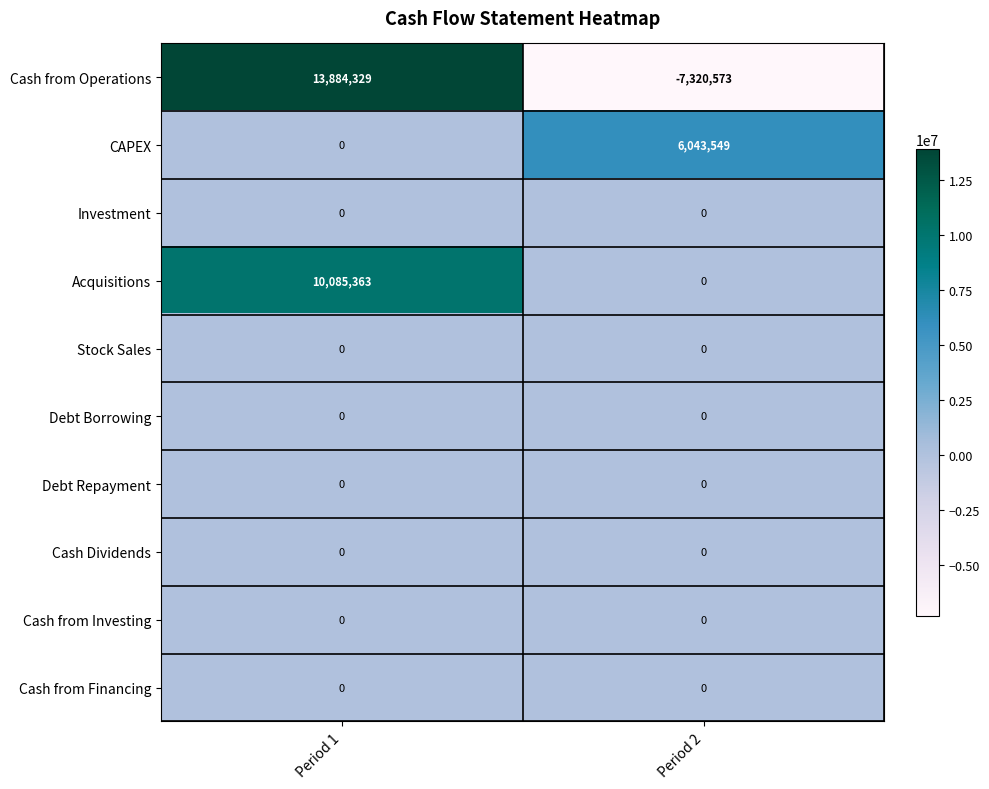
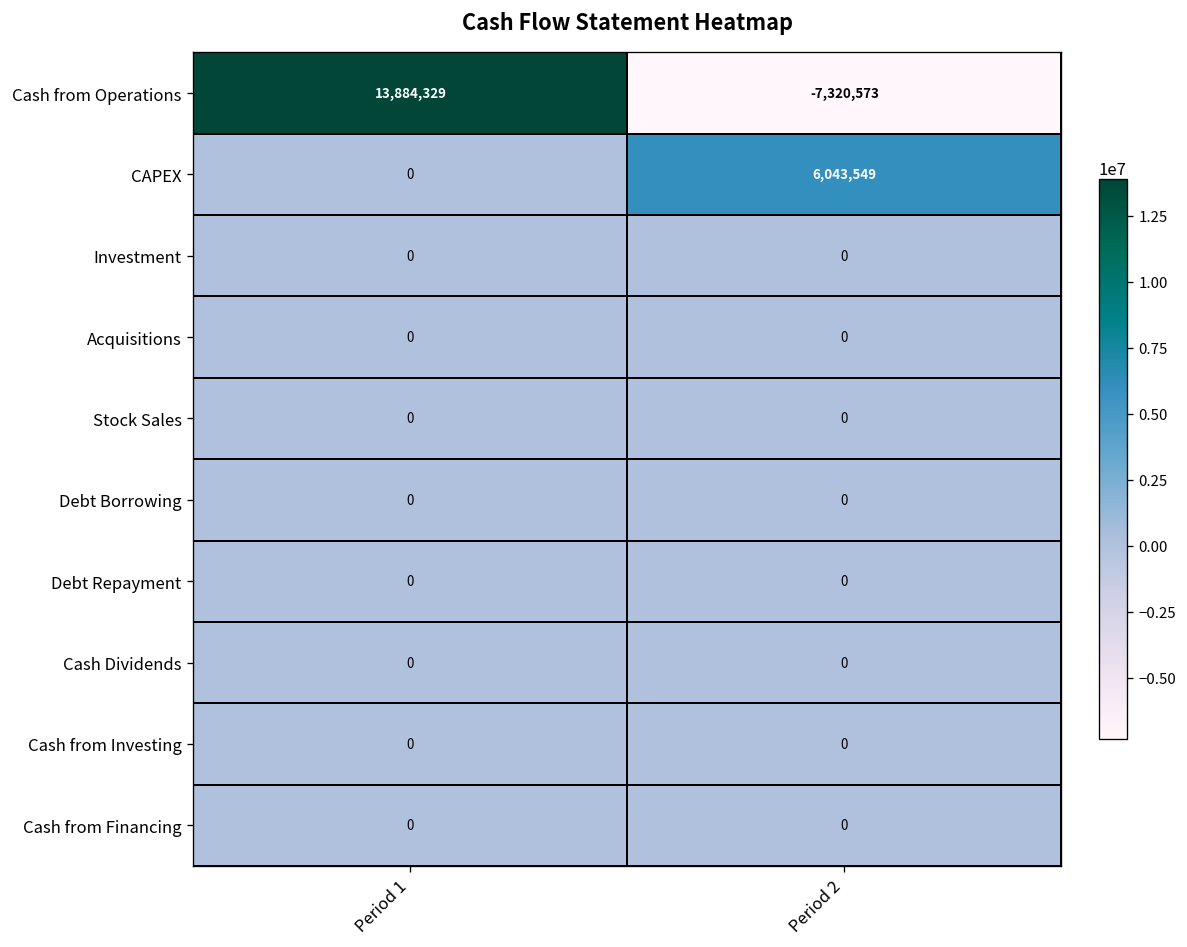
  {
    "Cash from Operations": {
      "Period 1": "13,884,329",
      "Period 2": "-7,320,573"
    },
    "CAPEX": {
      "Period 1": "0",
      "Period 2": "6,043,549"
    },
    "Investment": {
      "Period 1": "0",
      "Period 2": "0"
    },
    "Acquisitions": {
-     "Period 1": "10,085,363",
+     "Period 1": "0",
      "Period 2": "0"
    },
    "Stock Sales": {
      "Period 1": "0",
      "Period 2": "0"
    },
    "Debt Borrowing": {
      "Period 1": "0",
      "Period 2": "0"
    },
    "Debt Repayment": {
      "Period 1": "0",
      "Period 2": "0"
    },
    "Cash Dividends": {
      "Period 1": "0",
      "Period 2": "0"
    },
    "Cash from Investing": {
      "Period 1": "0",
      "Period 2": "0"
    },
    "Cash from Financing": {
      "Period 1": "0",
      "Period 2": "0"
    }
  }
